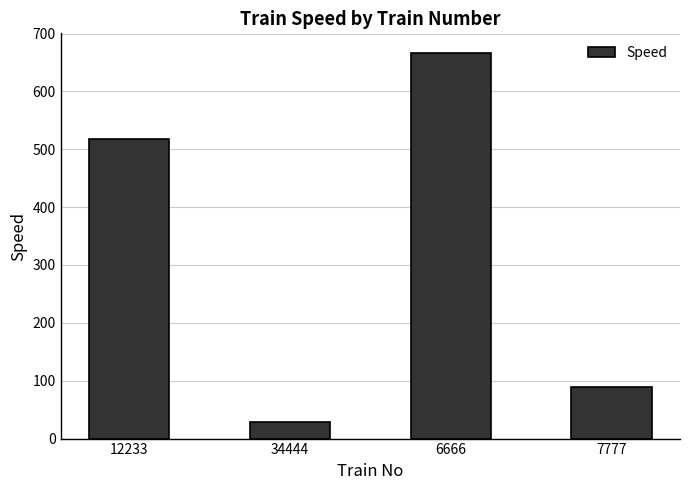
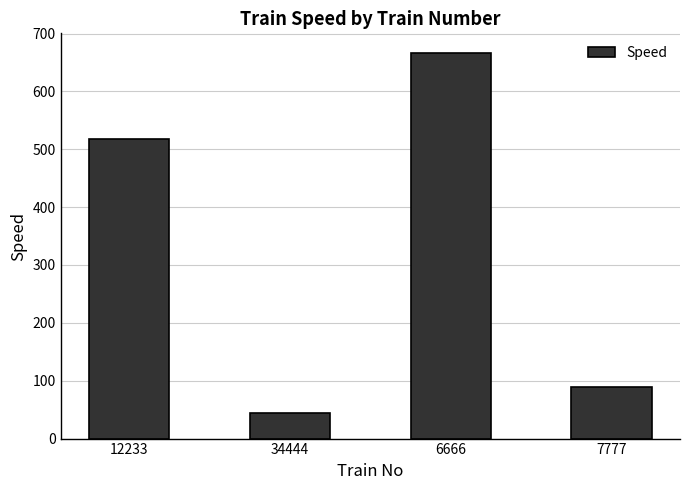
  {
    "12233": 520,
-   "34444": 30,
+   "34444": 40,
    "6666": 670,
    "7777": 90
  }
